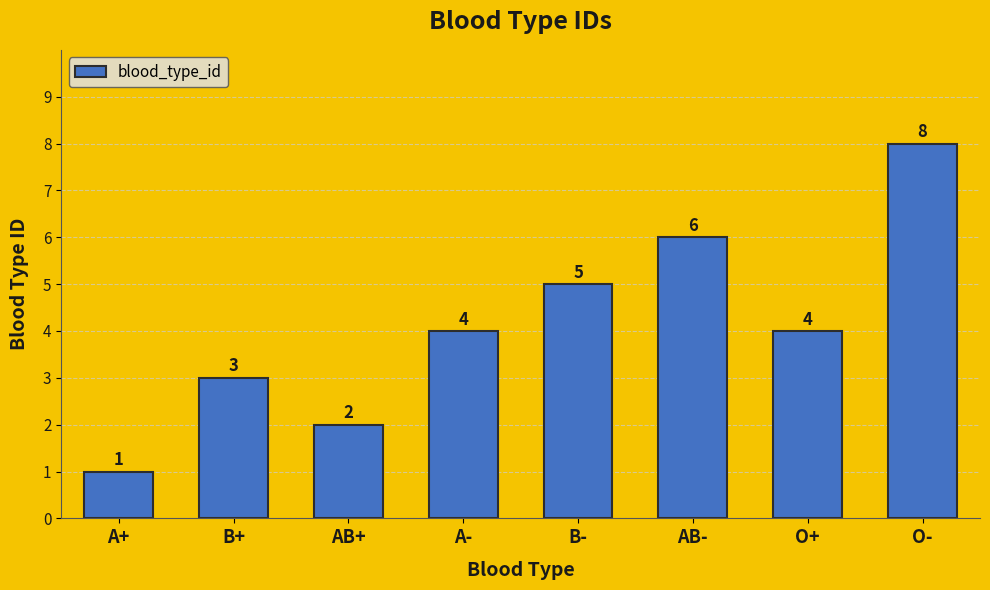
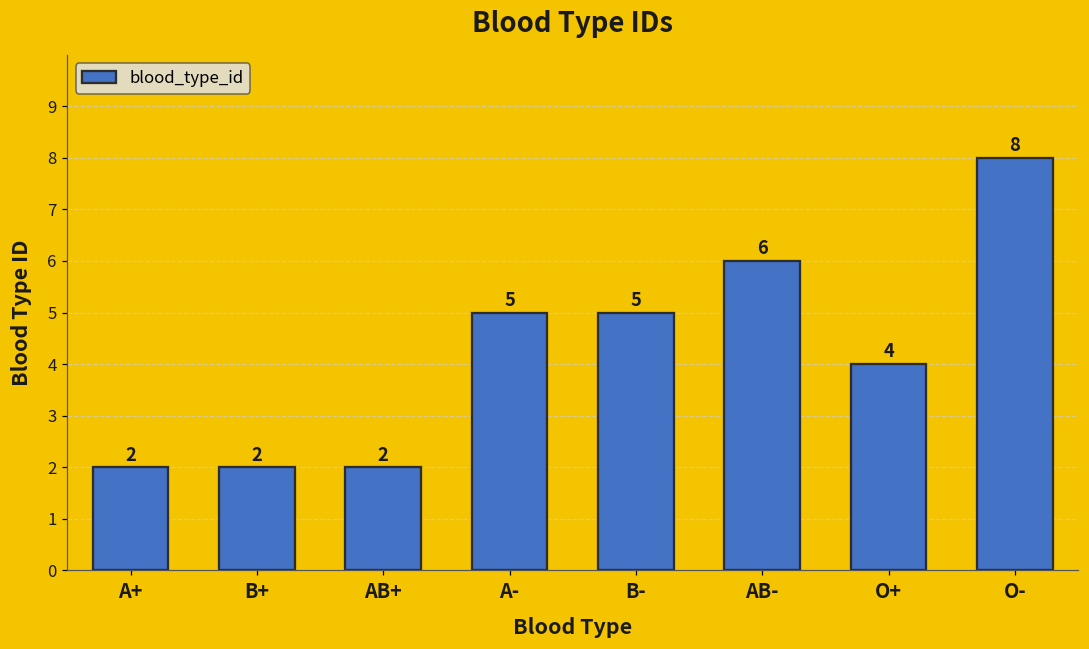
  {
-   "A+": 1,
-   "B+": 3,
+   "A+": 2,
+   "B+": 2,
    "AB+": 2,
-   "A-": 4,
+   "A-": 5,
    "B-": 5,
    "AB-": 6,
    "O+": 4,
    "O-": 8
  }
